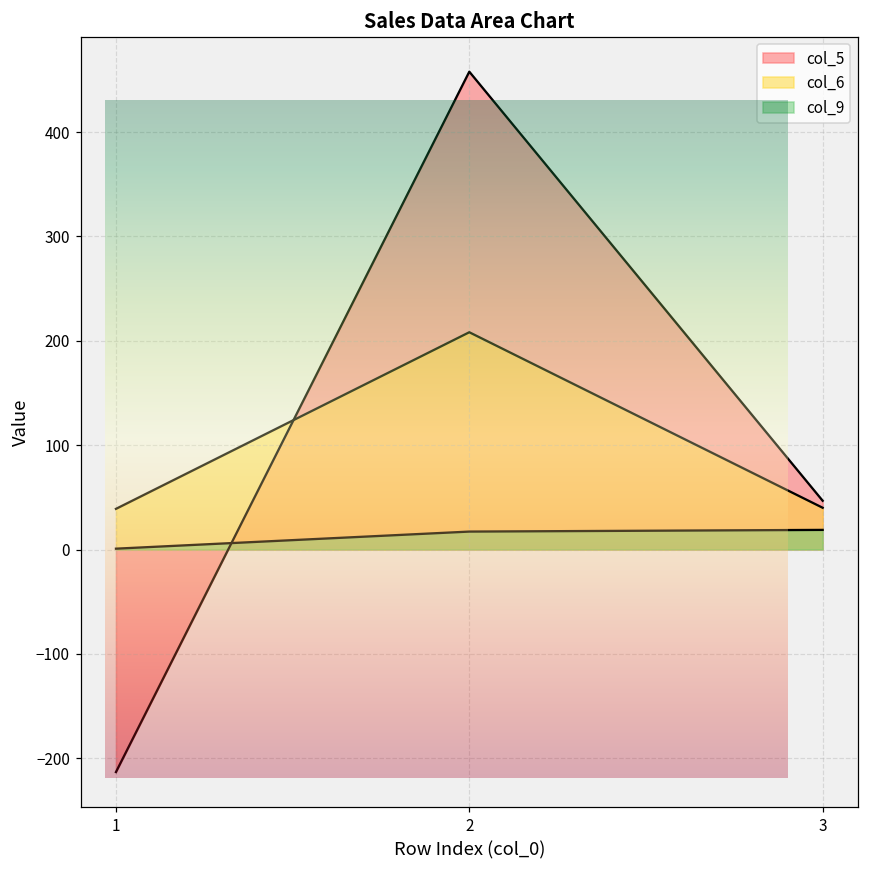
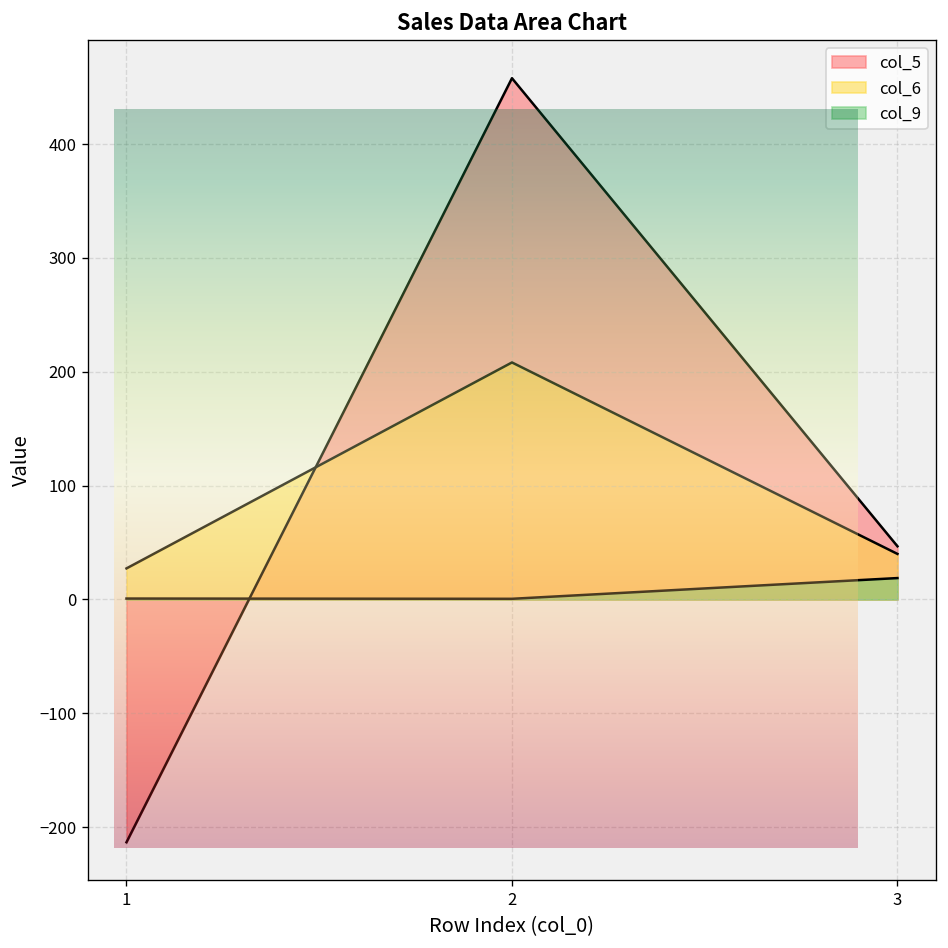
  {
    "Sales Data Area Chart": {
      "col_6": {
-       "1": 40,
+       "1": 30,
        "2": 210,
        "3": 40
      },
      "col_9": {
-       "2": 20,
+       "2": 0,
        "3": 20
      }
    }
  }
